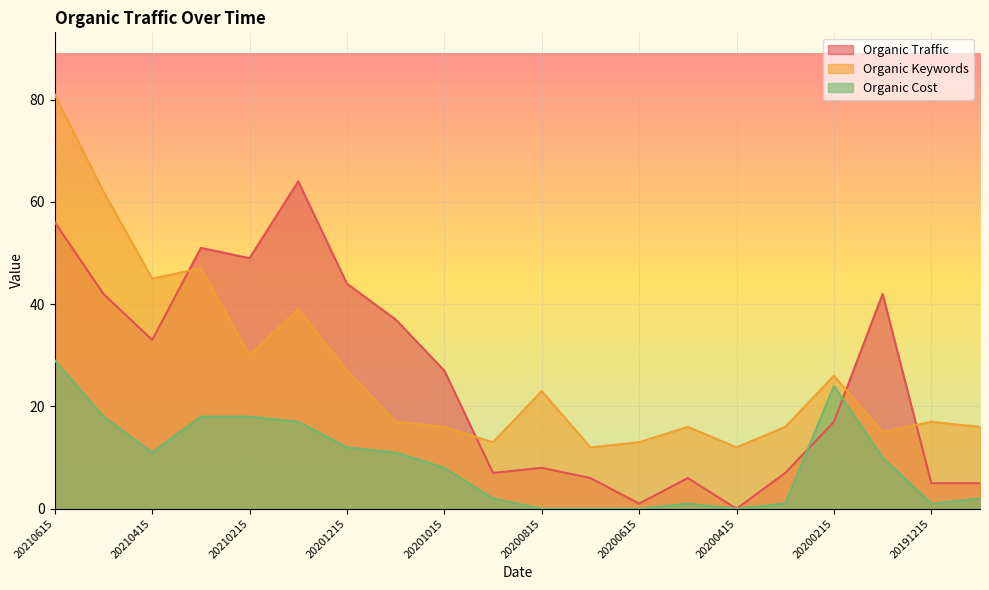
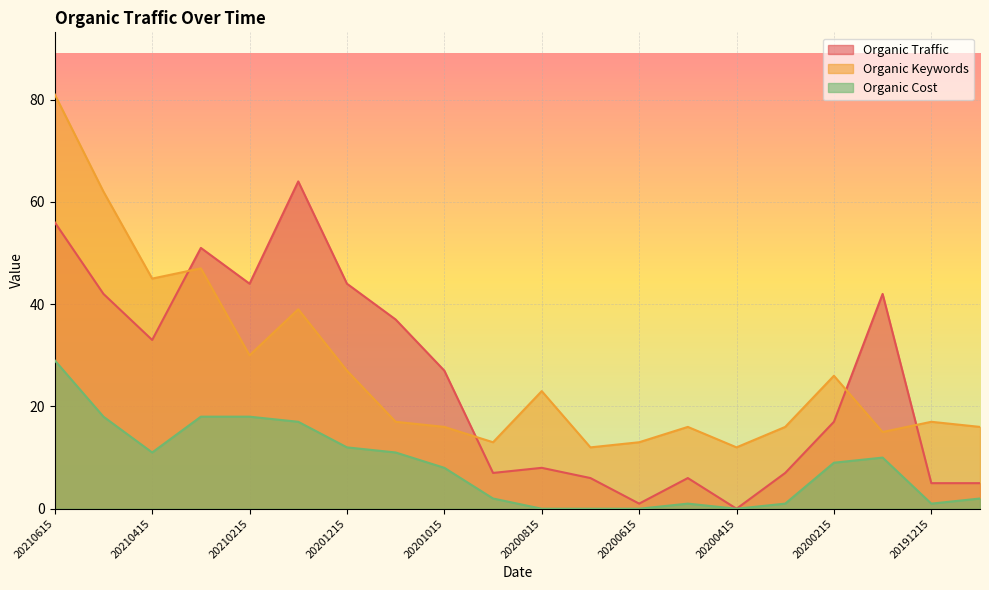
  {
    "Organic Traffic": {
      "20210615": 56,
      "20210415": 33,
-     "20210215": 49,
+     "20210215": 44,
      "20201215": 44,
      "20201015": 27,
      "20200815": 8,
      "20200615": 1,
      "20200215": 17,
      "20191215": 5
    },
    "Organic Keywords": {
      "20210615": 81,
      "20210415": 45,
      "20210215": 30,
      "20201215": 27,
      "20201015": 16,
      "20200815": 23,
      "20200615": 13,
      "20200415": 12,
      "20200215": 26,
      "20191215": 17
    },
    "Organic Cost": {
      "20210615": 29,
      "20210415": 11,
      "20210215": 18,
      "20201215": 12,
      "20201015": 8,
      "20200815": 0,
      "20200615": 0,
-     "20200215": 24,
+     "20200215": 9,
      "20191215": 1
    }
  }
